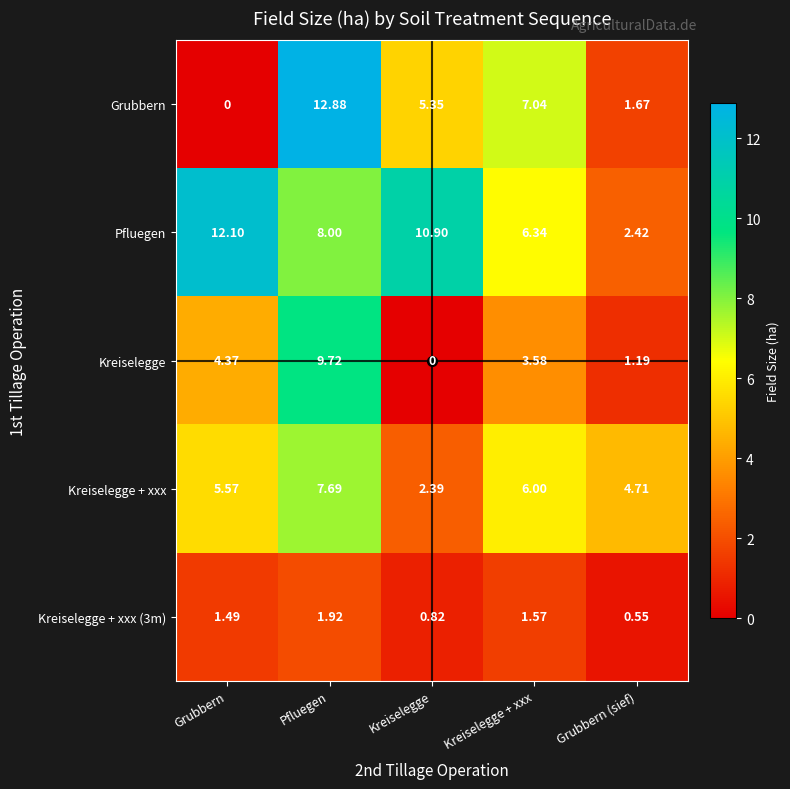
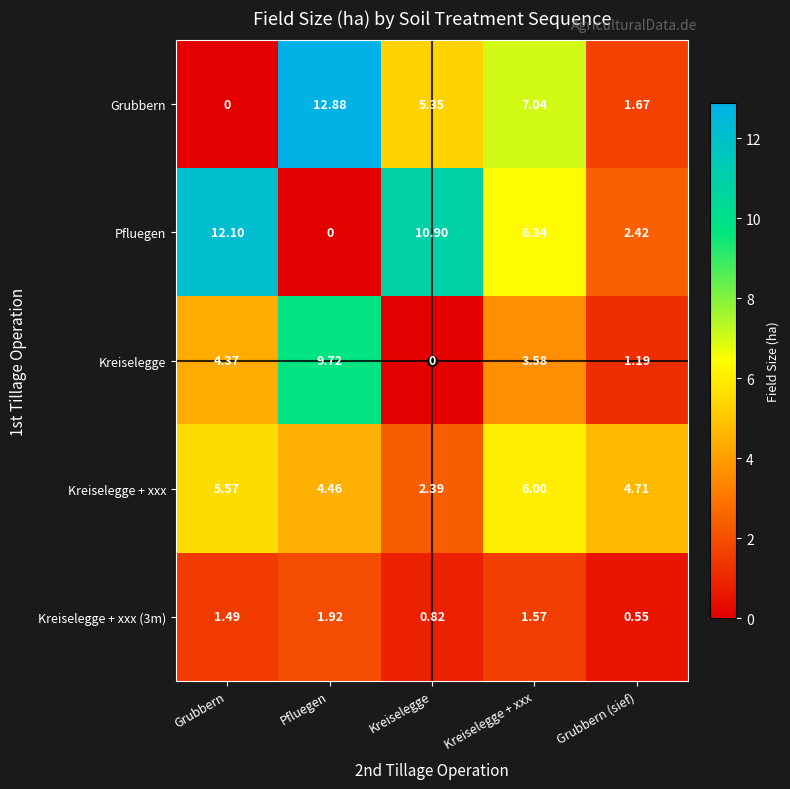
  {
    "Grubbern": {
      "Grubbern": 0,
      "Pfluegen": 12.88,
      "Kreiselegge": 5.35,
      "Kreiselegge + xxx": 7.04,
      "Grubbern (sief)": 1.67
    },
    "Pfluegen": {
      "Grubbern": 12.10,
-     "Pfluegen": 8.00,
+     "Pfluegen": 0,
      "Kreiselegge": 10.90,
      "Kreiselegge + xxx": 6.34,
      "Grubbern (sief)": 2.42
    },
    "Kreiselegge": {
      "Grubbern": 4.37,
      "Pfluegen": 9.72,
      "Kreiselegge + xxx": 3.58,
      "Grubbern (sief)": 1.19
    },
    "Kreiselegge + xxx": {
      "Grubbern": 5.57,
-     "Pfluegen": 7.69,
+     "Pfluegen": 4.46,
      "Kreiselegge": 2.39,
      "Kreiselegge + xxx": 6.00,
      "Grubbern (sief)": 4.71
    },
    "Kreiselegge + xxx (3m)": {
      "Grubbern": 1.49,
      "Pfluegen": 1.92,
      "Kreiselegge": 0.82,
      "Kreiselegge + xxx": 1.57,
      "Grubbern (sief)": 0.55
    }
  }
